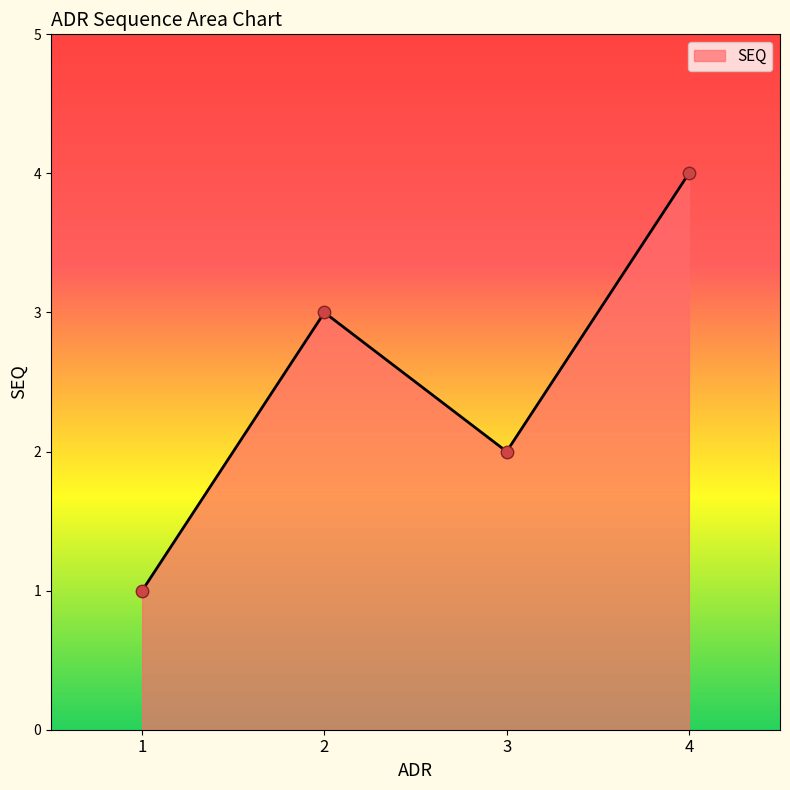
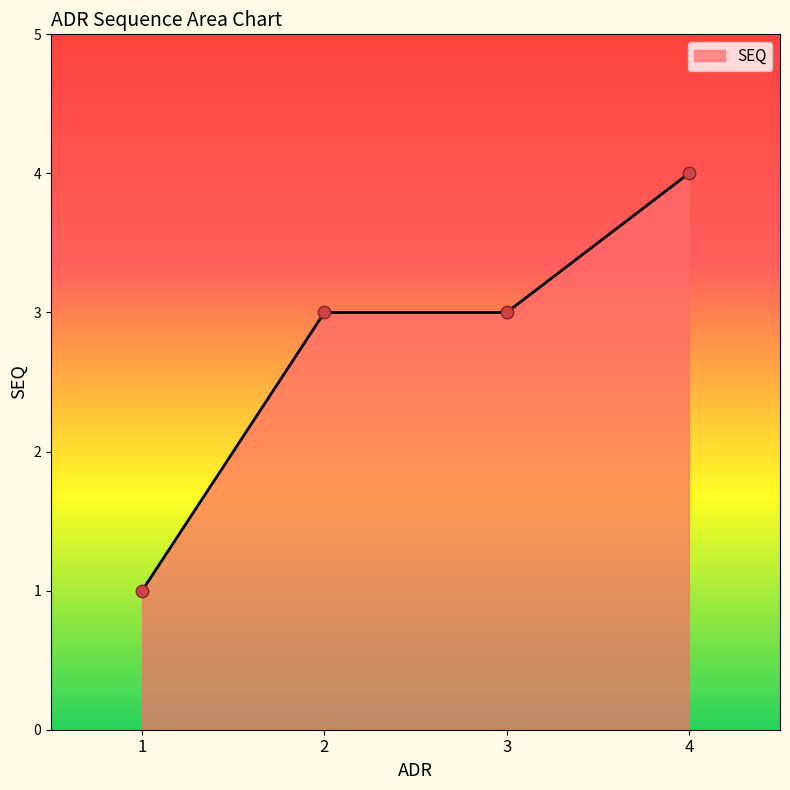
  {
    "1": 1,
    "2": 3,
-   "3": 2,
+   "3": 3,
    "4": 4
  }
